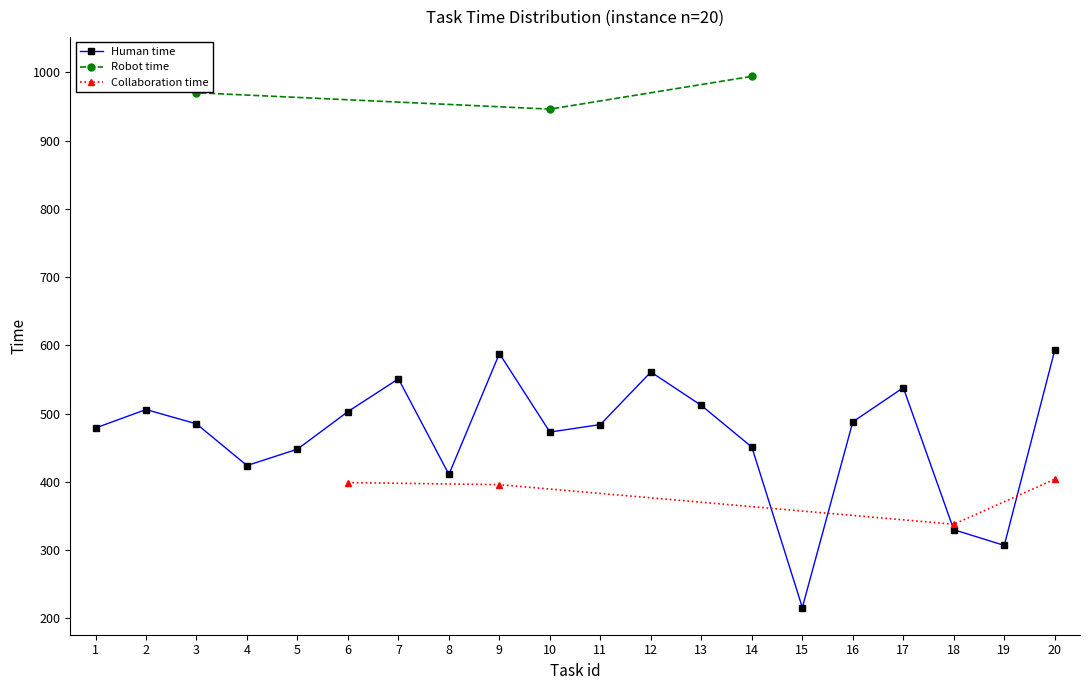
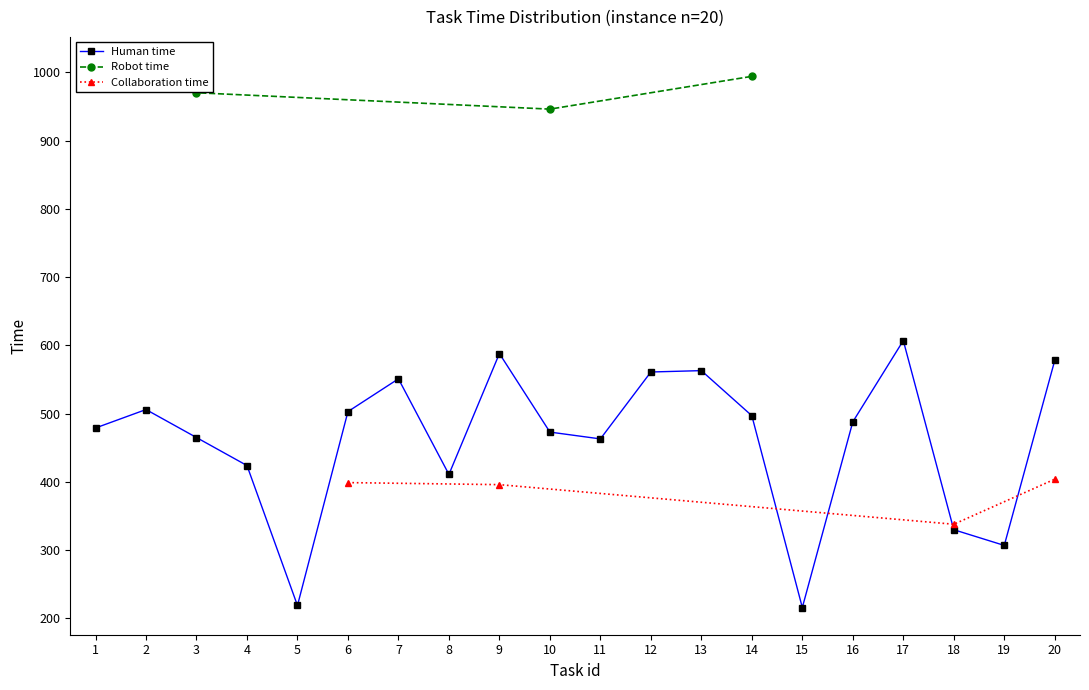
  {
    "Human time": {
      "1": 480,
      "2": 510,
-     "3": 490,
+     "3": 470,
      "4": 420,
-     "5": 450,
+     "5": 220,
      "6": 500,
      "7": 550,
      "8": 410,
      "9": 590,
      "10": 470,
-     "11": 480,
+     "11": 460,
      "12": 560,
-     "13": 510,
-     "14": 450,
+     "13": 560,
+     "14": 500,
      "15": 220,
      "16": 490,
-     "17": 540,
+     "17": 610,
      "18": 330,
      "19": 310,
-     "20": 590
+     "20": 580
    },
    "Robot time": {
      "3": 970,
      "10": 950,
      "14": 990
    },
    "Collaboration time": {
      "6": 400,
      "9": 400,
      "18": 340,
      "20": 400
    }
  }
